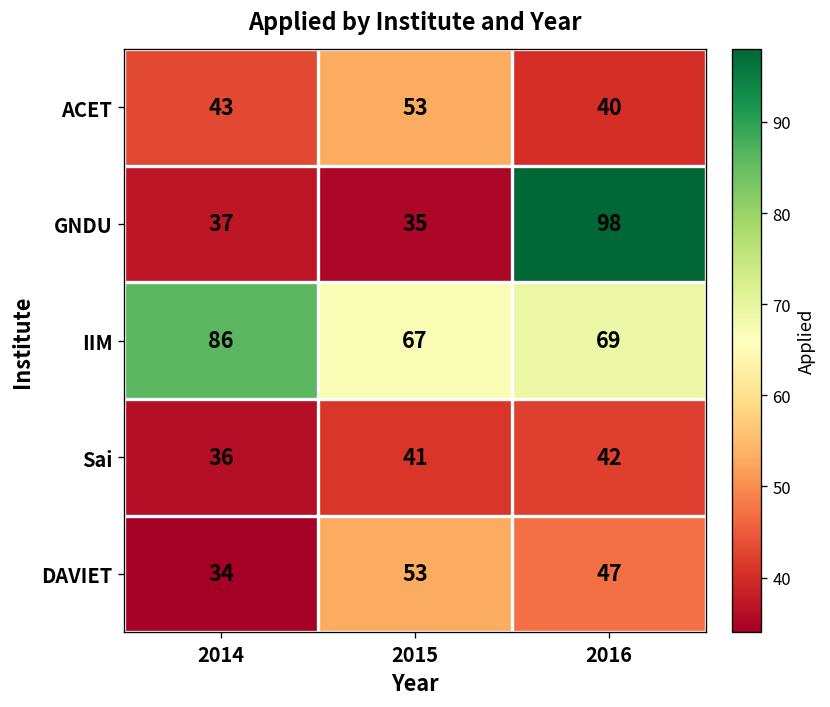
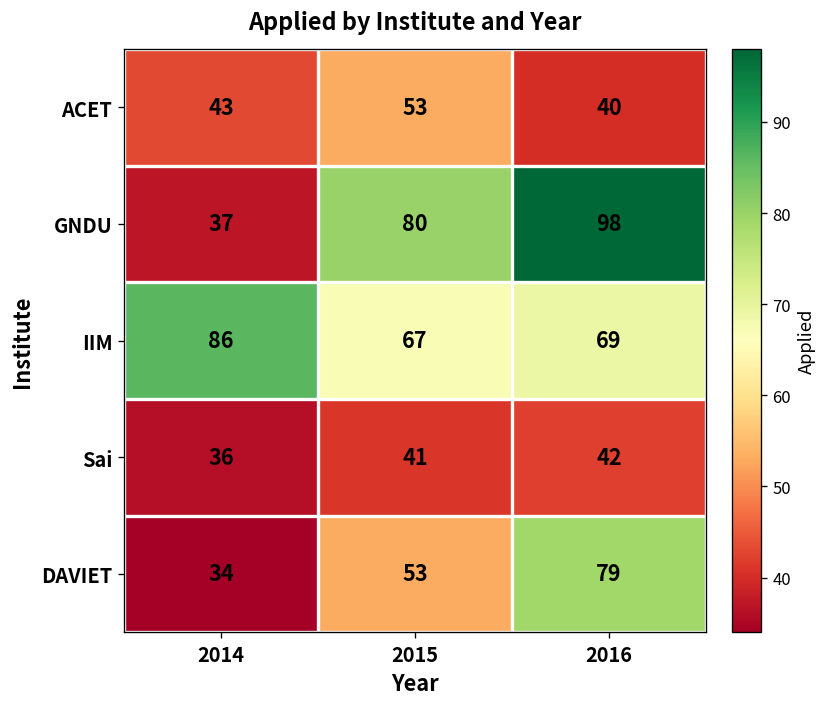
  {
    "ACET": {
      "2014": 43,
      "2015": 53,
      "2016": 40
    },
    "GNDU": {
      "2014": 37,
-     "2015": 35,
+     "2015": 80,
      "2016": 98
    },
    "IIM": {
      "2014": 86,
      "2015": 67,
      "2016": 69
    },
    "Sai": {
      "2014": 36,
      "2015": 41,
      "2016": 42
    },
    "DAVIET": {
      "2014": 34,
      "2015": 53,
-     "2016": 47
+     "2016": 79
    }
  }
